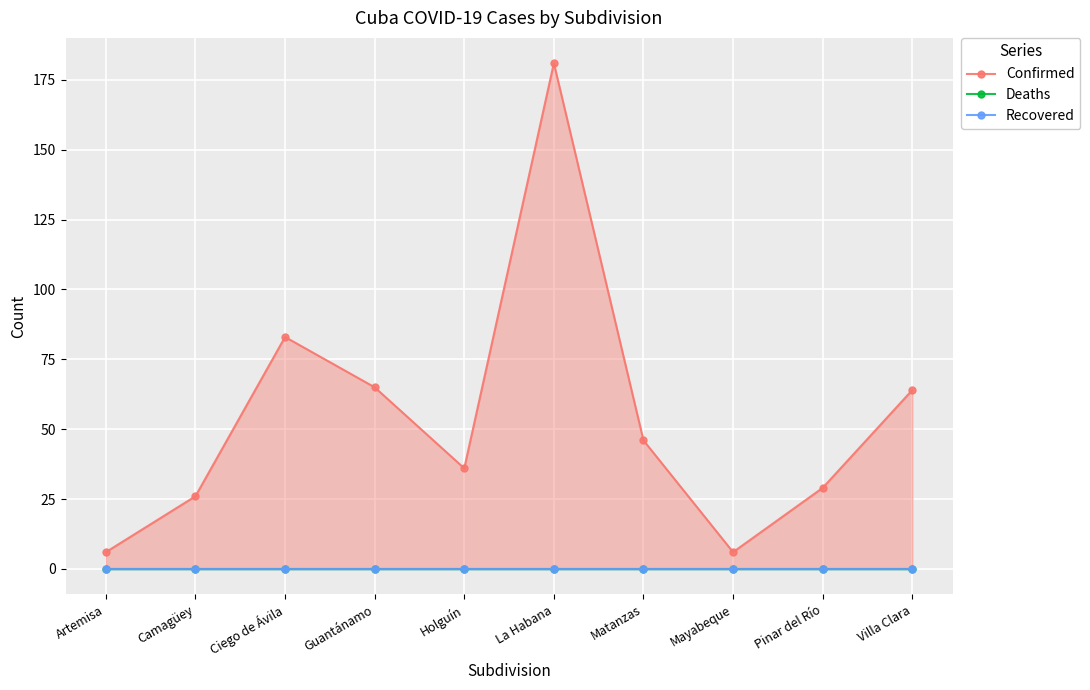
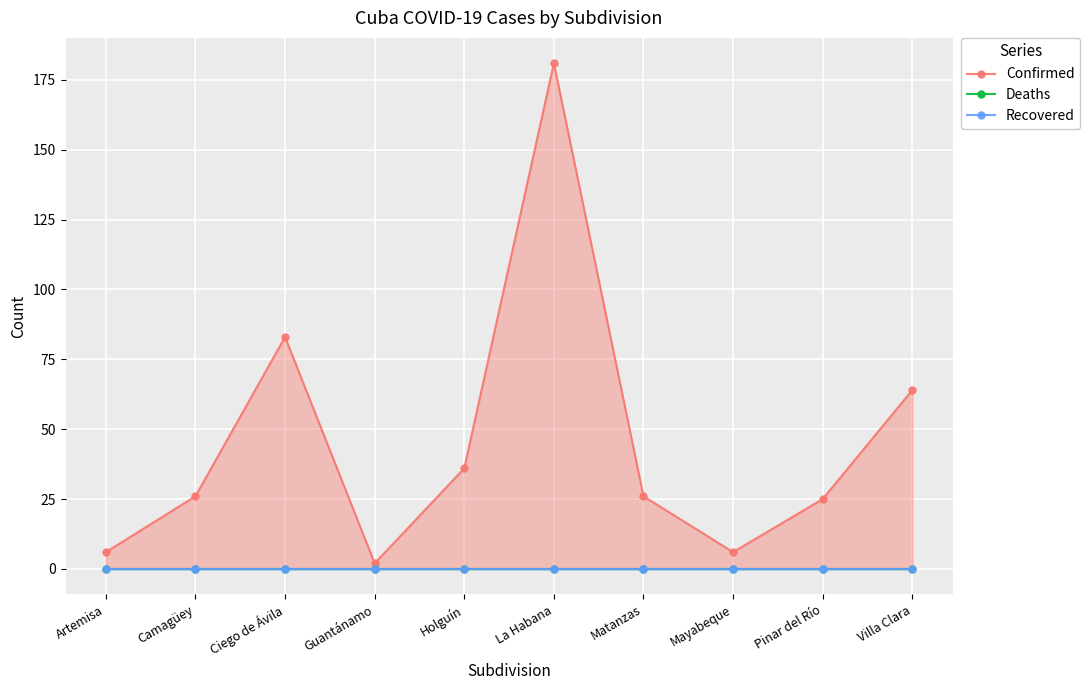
  {
    "Confirmed": {
      "Artemisa": 6,
      "Camagüey": 26,
      "Ciego de Ávila": 83,
-     "Guantánamo": 65,
+     "Guantánamo": 2,
      "Holguín": 36,
      "La Habana": 181,
-     "Matanzas": 46,
+     "Matanzas": 26,
      "Mayabeque": 6,
-     "Pinar del Río": 29,
+     "Pinar del Río": 25,
      "Villa Clara": 64
    },
    "Recovered": {
      "Artemisa": 0,
      "Camagüey": 0,
      "Ciego de Ávila": 0,
      "Guantánamo": 0,
      "Holguín": 0,
      "La Habana": 0,
      "Matanzas": 0,
      "Mayabeque": 0,
      "Pinar del Río": 0,
      "Villa Clara": 0
    }
  }
